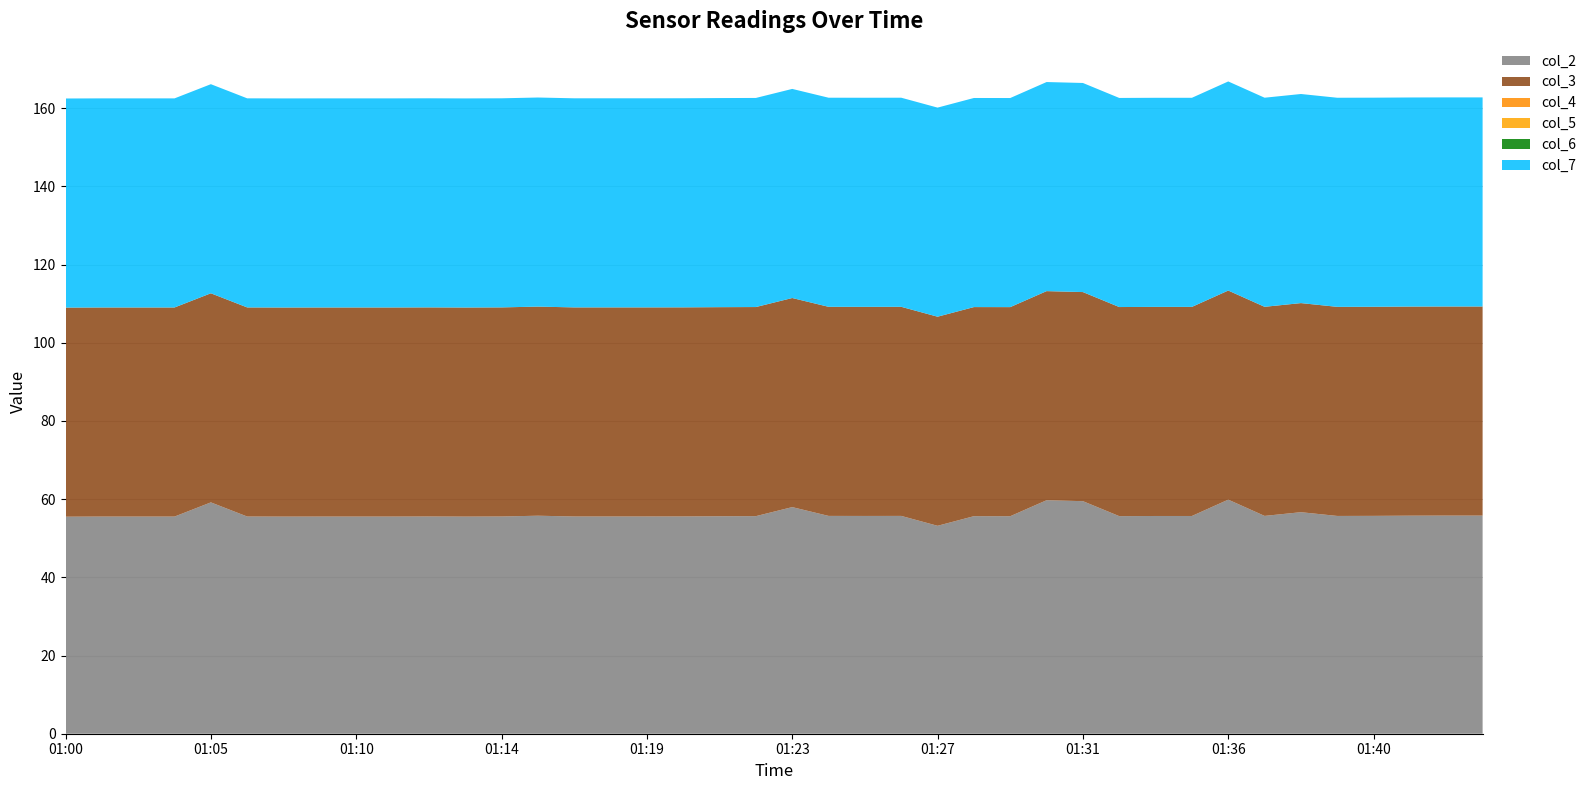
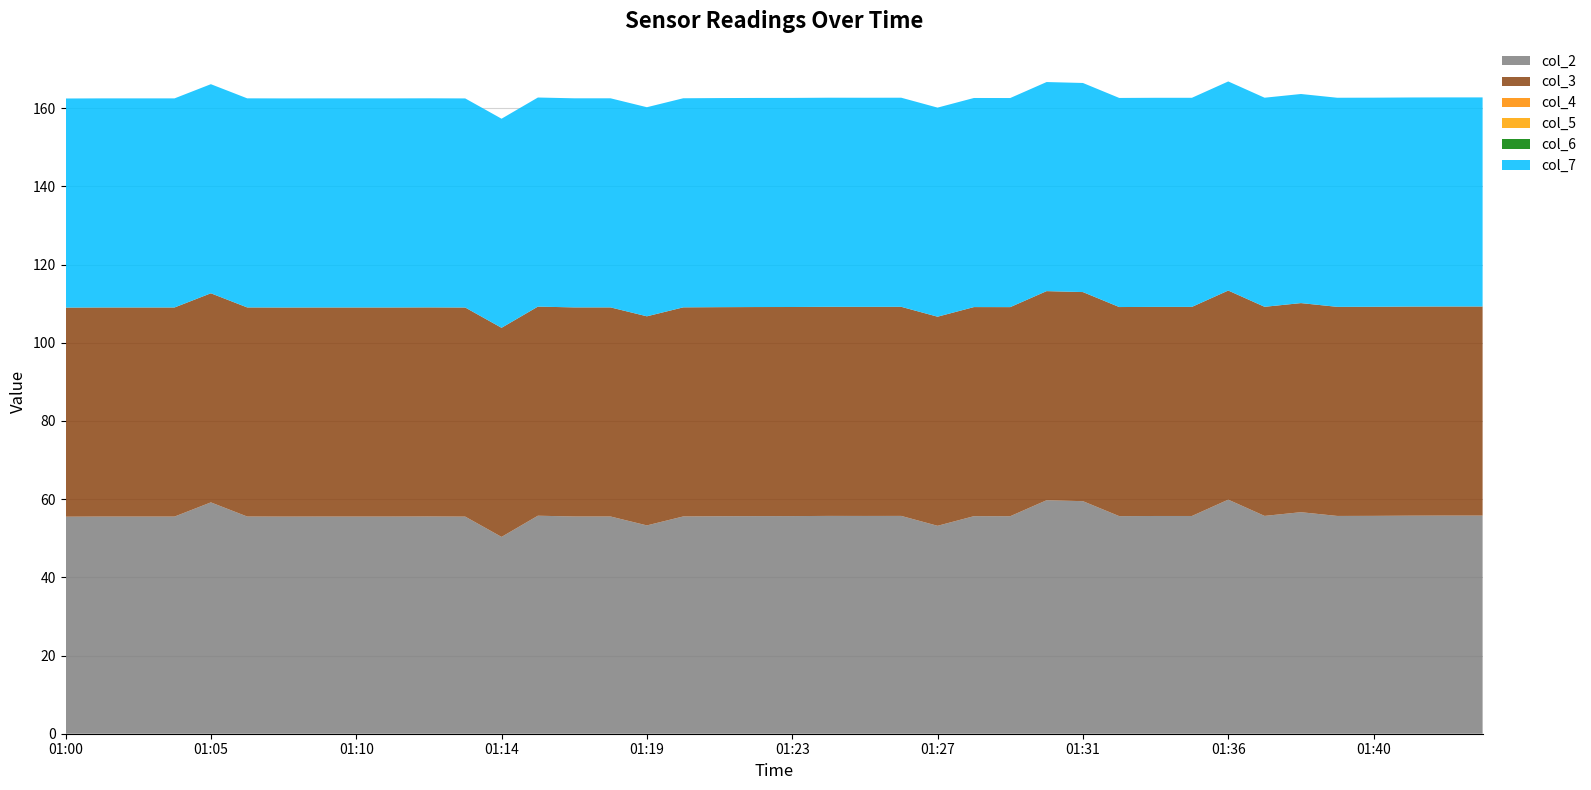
  {
    "col_2": {
      "01:00": 56,
      "01:05": 59,
      "01:10": 56,
-     "01:14": 56,
-     "01:19": 56,
-     "01:23": 58,
+     "01:14": 50,
+     "01:19": 53,
+     "01:23": 56,
      "01:27": 53,
      "01:31": 59,
      "01:36": 60,
      "01:40": 56
    },
    "col_7": {
      "01:00": 53,
      "01:05": 53,
      "01:10": 53,
      "01:14": 53,
      "01:19": 53,
      "01:23": 53,
      "01:27": 53,
      "01:31": 53,
      "01:36": 53,
      "01:40": 53
    }
  }
